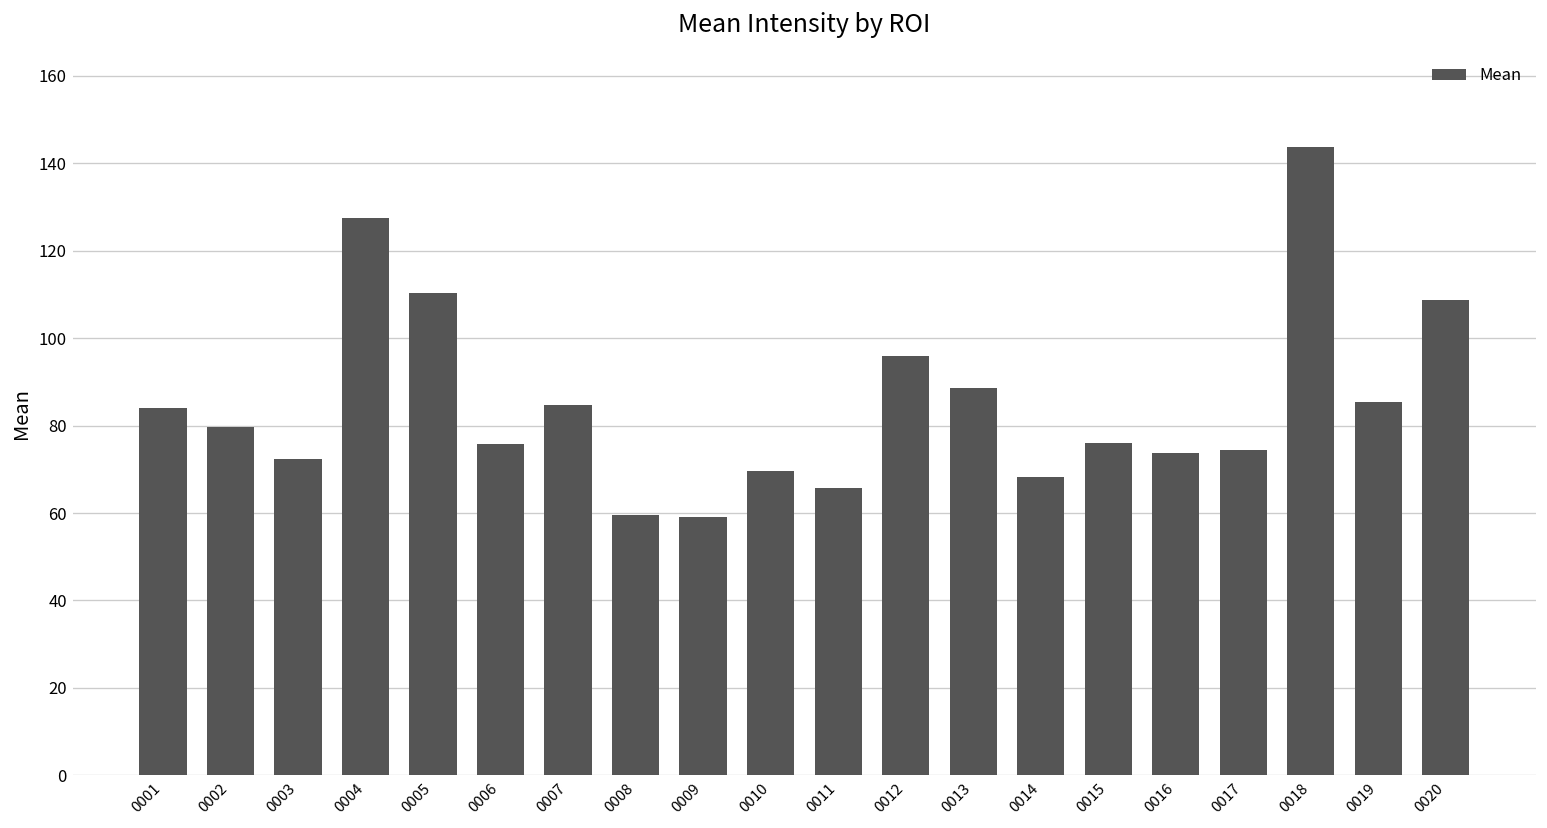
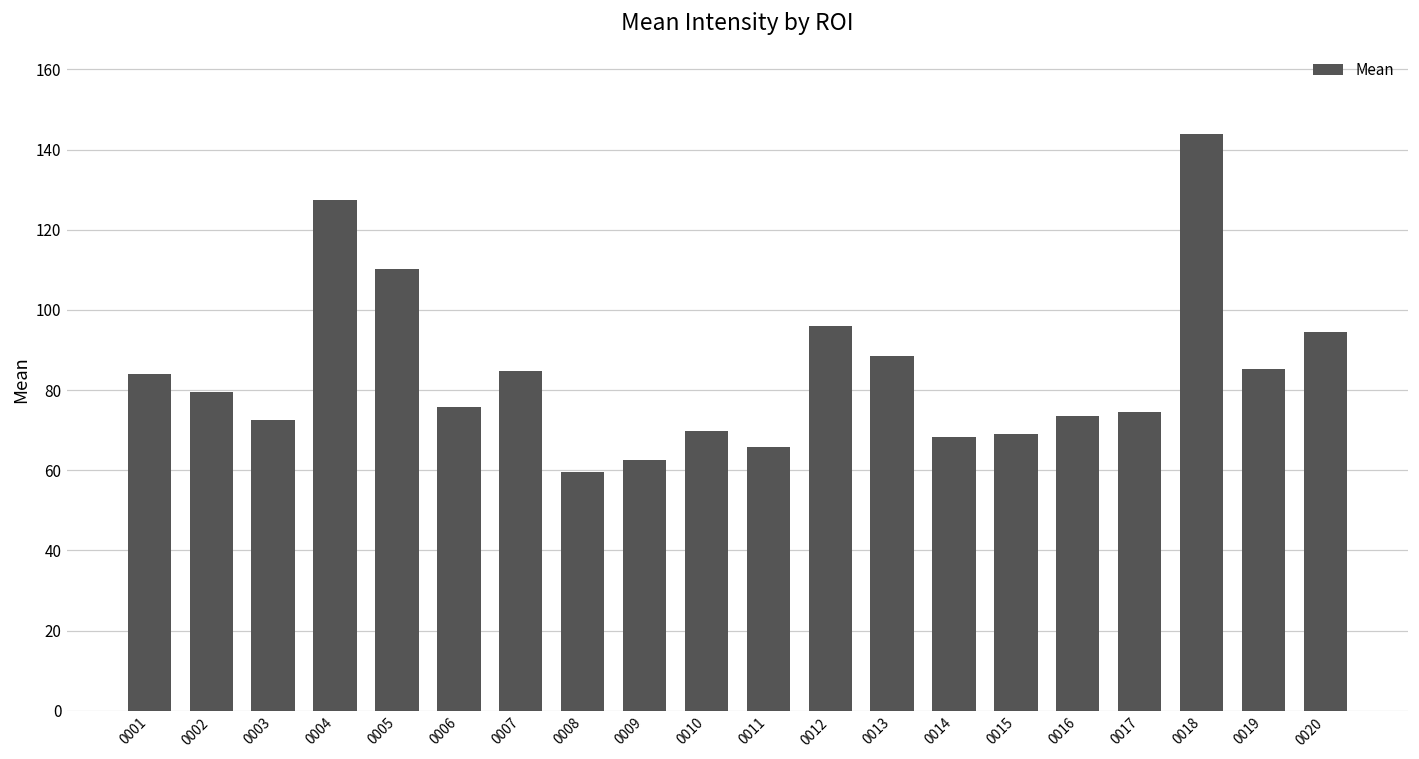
  {
    "0001": 84,
    "0002": 80,
    "0003": 72,
    "0004": 128,
    "0005": 110,
    "0006": 76,
    "0007": 85,
    "0008": 60,
-   "0009": 59,
+   "0009": 63,
    "0010": 70,
    "0011": 66,
    "0012": 96,
    "0013": 89,
    "0014": 68,
-   "0015": 76,
+   "0015": 69,
    "0016": 74,
    "0017": 74,
    "0018": 144,
    "0019": 85,
-   "0020": 109
+   "0020": 94
  }
